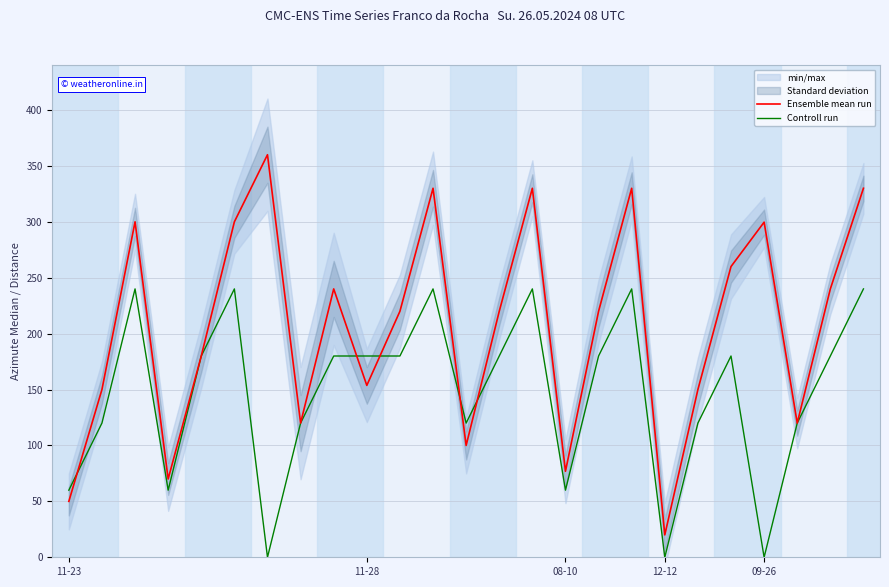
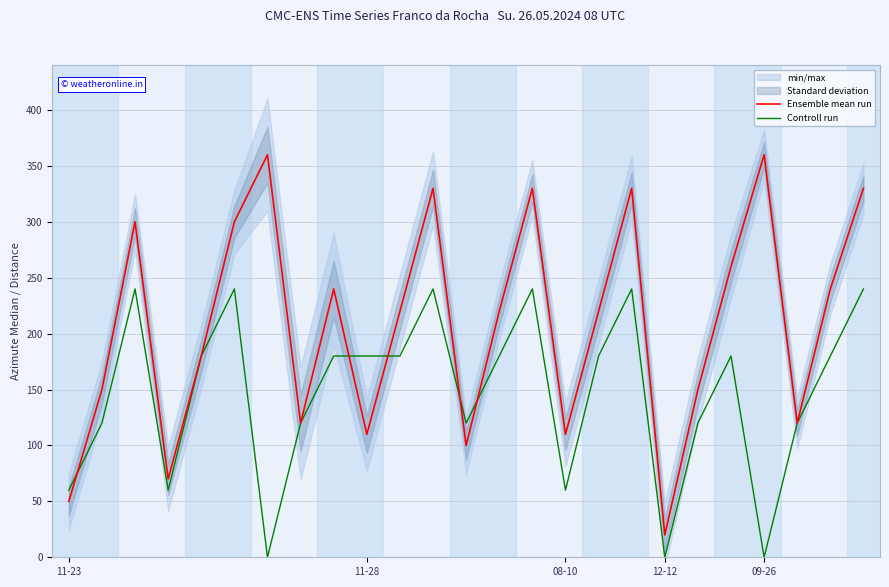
  {
    "Ensemble mean run": {
      "11-23": 50,
-     "11-28": 154,
-     "08-10": 77,
+     "11-28": 110,
+     "08-10": 110,
      "12-12": 20,
-     "09-26": 300
+     "09-26": 360
    },
    "Controll run": {
      "11-23": 60,
      "11-28": 180,
      "08-10": 60,
      "12-12": 0,
      "09-26": 0
    }
  }
